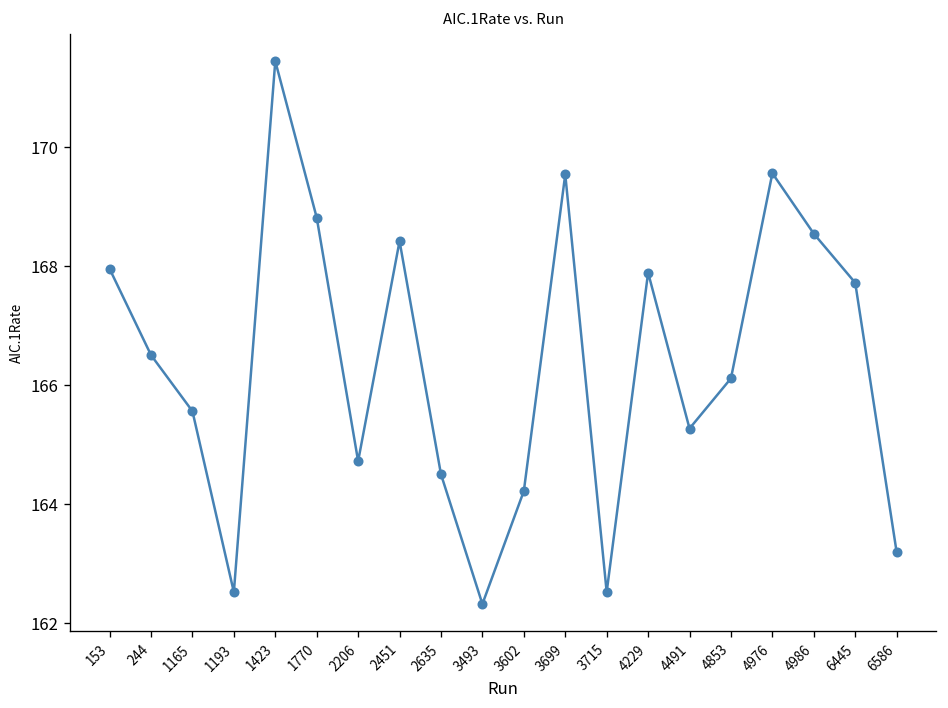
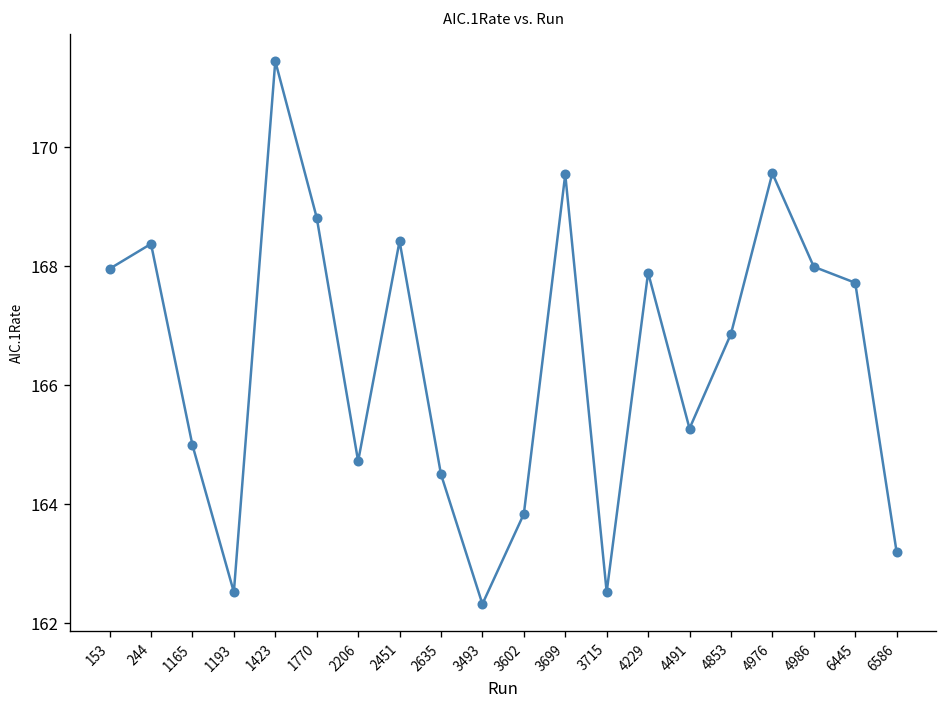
  {
    "153": 168.0,
-   "244": 166.5,
-   "1165": 165.6,
+   "244": 168.4,
+   "1165": 165.0,
    "1193": 162.5,
    "1423": 171.4,
    "1770": 168.8,
    "2206": 164.7,
    "2451": 168.4,
    "2635": 164.5,
    "3493": 162.3,
-   "3602": 164.2,
+   "3602": 163.8,
    "3699": 169.5,
    "3715": 162.5,
    "4229": 167.9,
    "4491": 165.3,
-   "4853": 166.1,
+   "4853": 166.9,
    "4976": 169.6,
-   "4986": 168.5,
+   "4986": 168.0,
    "6445": 167.7,
    "6586": 163.2
  }
